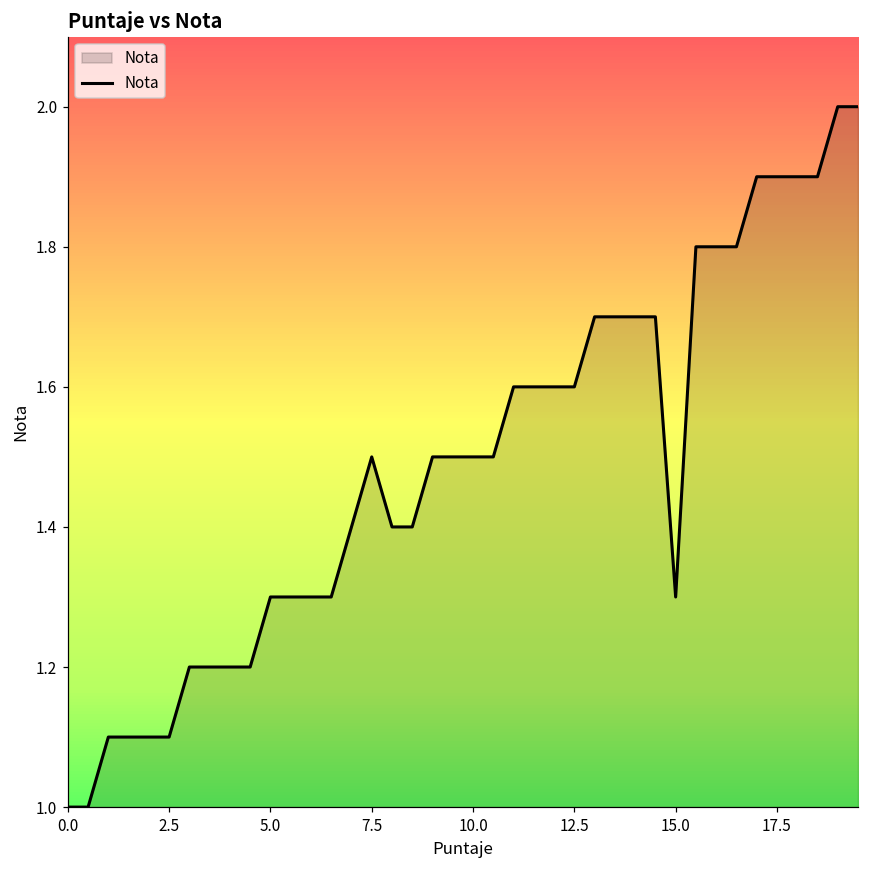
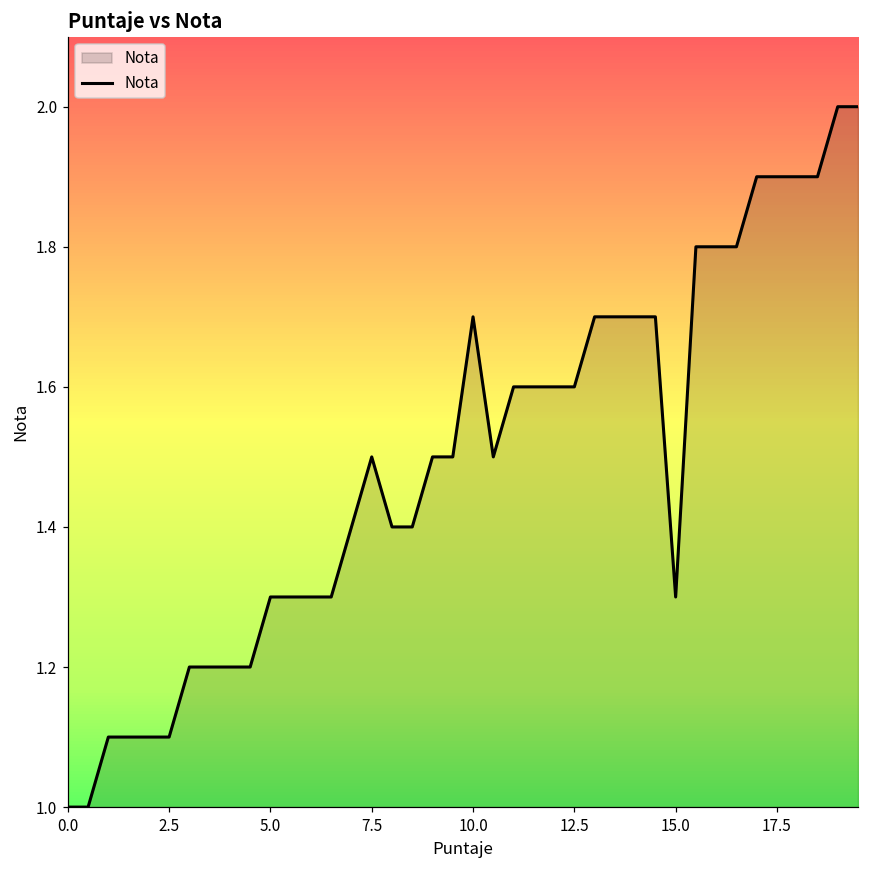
  {
    "0.0": 1.0,
    "2.5": 1.1,
    "5.0": 1.3,
    "7.5": 1.5,
-   "10.0": 1.5,
+   "10.0": 1.7,
    "12.5": 1.6,
    "15.0": 1.3,
    "17.5": 1.9
  }
